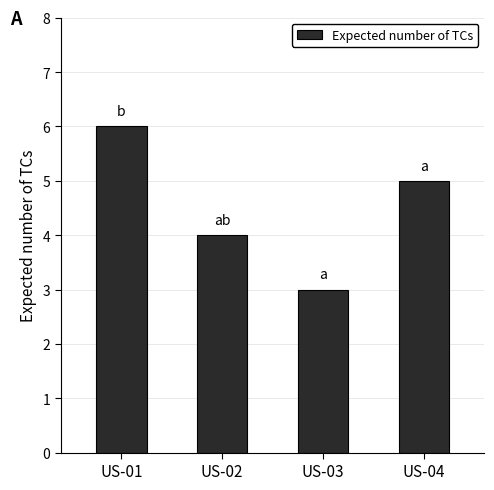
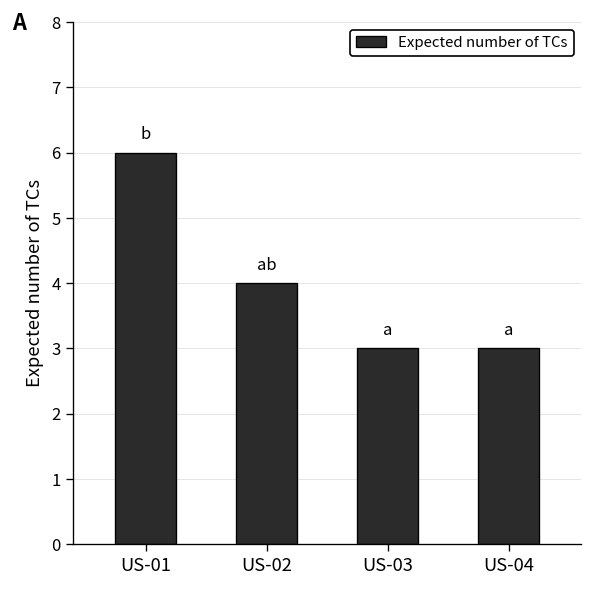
  {
    "US-01": 6,
    "US-02": 4,
    "US-03": 3,
-   "US-04": 5
+   "US-04": 3
  }
